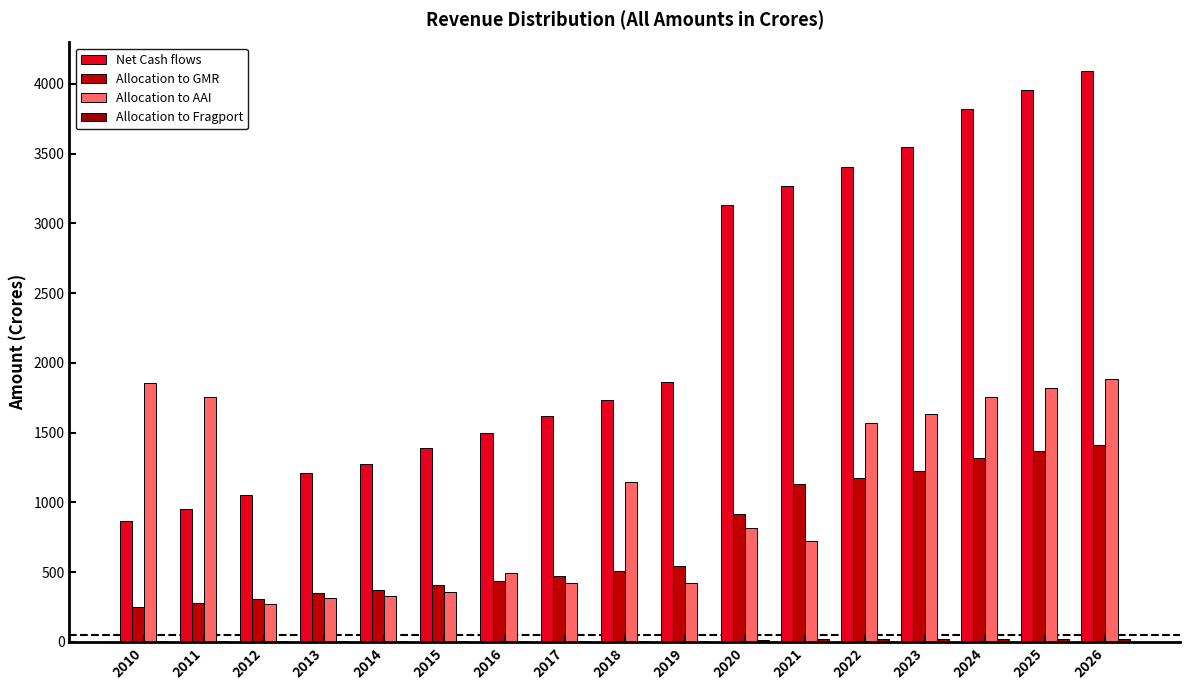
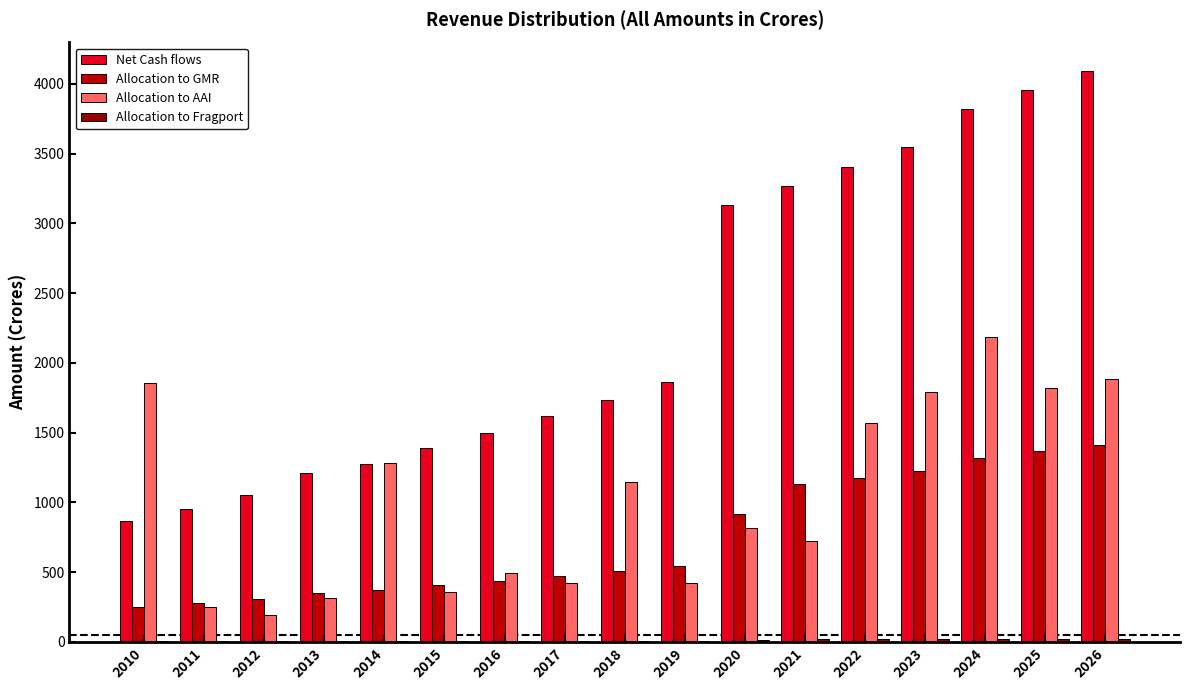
  {
    "Allocation to AAI": {
      "2010": 1860,
-     "2011": 1750,
-     "2012": 270,
+     "2011": 250,
+     "2012": 190,
      "2013": 310,
-     "2014": 330,
+     "2014": 1280,
      "2015": 360,
      "2016": 500,
      "2017": 420,
      "2018": 1140,
      "2019": 430,
      "2020": 820,
      "2021": 720,
      "2022": 1570,
-     "2023": 1630,
-     "2024": 1760,
+     "2023": 1790,
+     "2024": 2190,
      "2025": 1820,
      "2026": 1880
    }
  }
